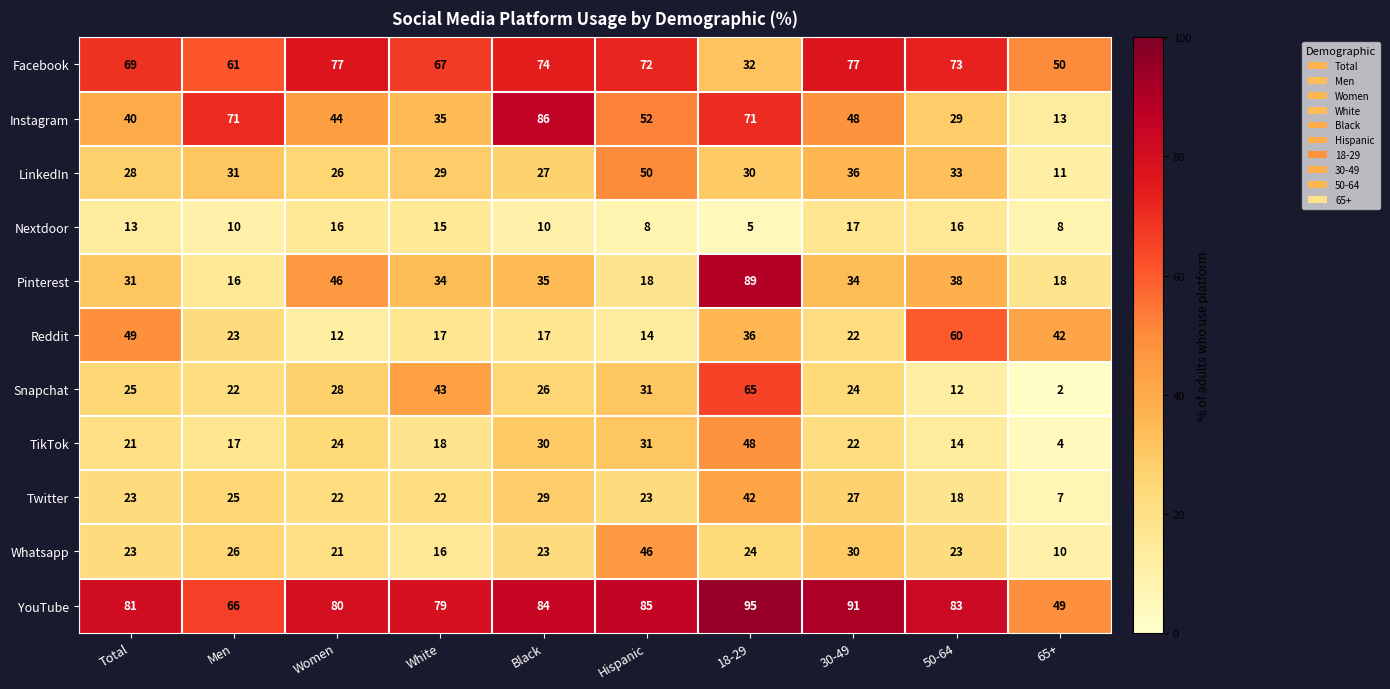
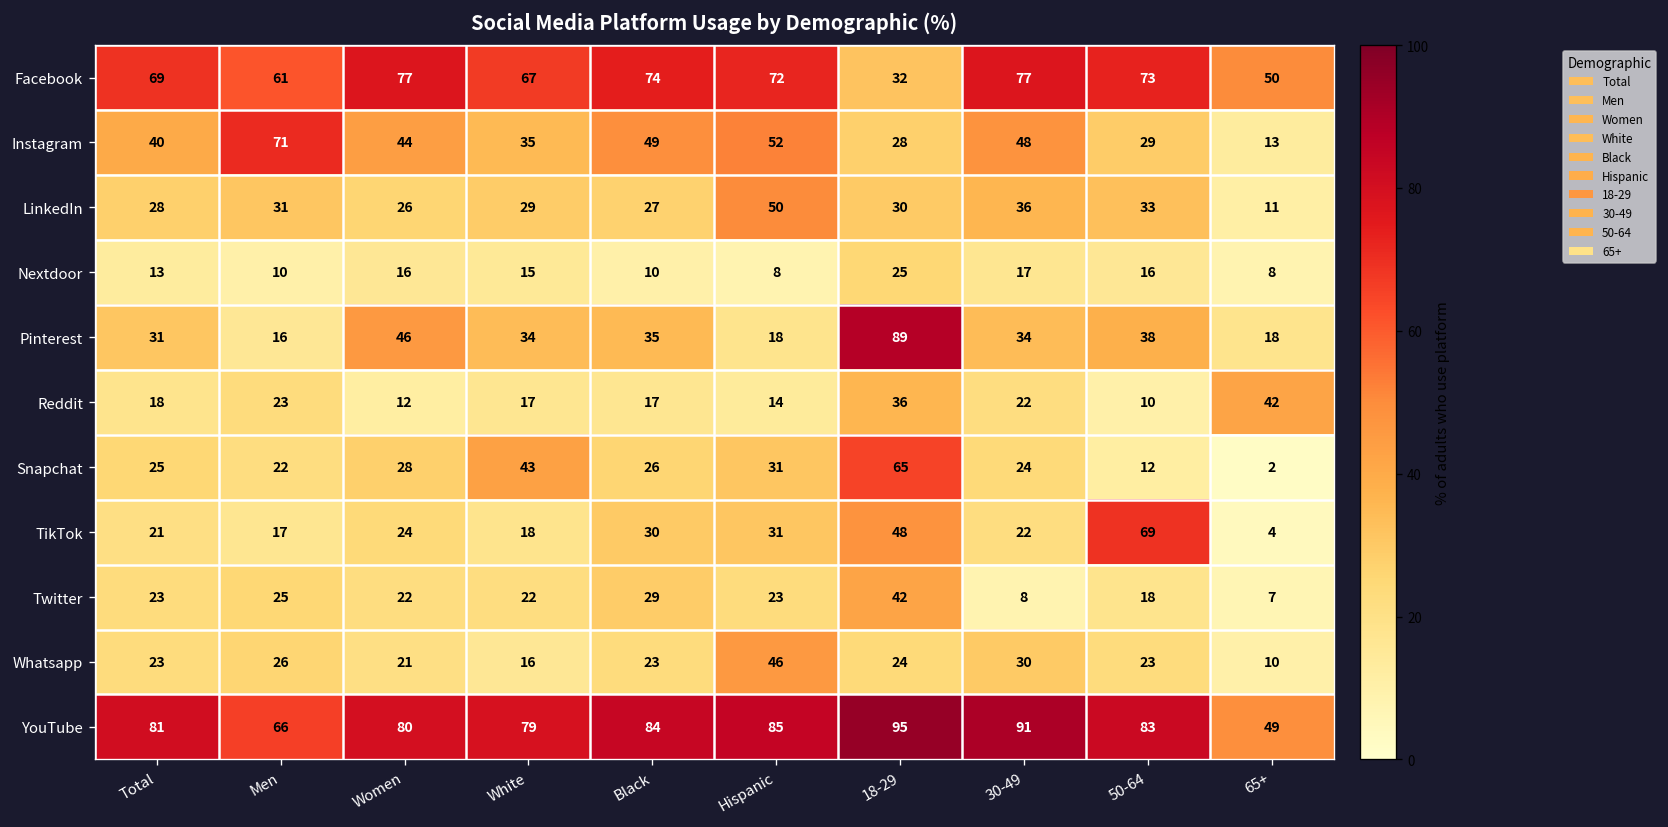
  {
    "Facebook": {
      "Total": 69,
      "Men": 61,
      "Women": 77,
      "White": 67,
      "Black": 74,
      "Hispanic": 72,
      "18-29": 32,
      "30-49": 77,
      "50-64": 73,
      "65+": 50
    },
    "Instagram": {
      "Total": 40,
      "Men": 71,
      "Women": 44,
      "White": 35,
-     "Black": 86,
+     "Black": 49,
      "Hispanic": 52,
-     "18-29": 71,
+     "18-29": 28,
      "30-49": 48,
      "50-64": 29,
      "65+": 13
    },
    "LinkedIn": {
      "Total": 28,
      "Men": 31,
      "Women": 26,
      "White": 29,
      "Black": 27,
      "Hispanic": 50,
      "18-29": 30,
      "30-49": 36,
      "50-64": 33,
      "65+": 11
    },
    "Nextdoor": {
      "Total": 13,
      "Men": 10,
      "Women": 16,
      "White": 15,
      "Black": 10,
      "Hispanic": 8,
-     "18-29": 5,
+     "18-29": 25,
      "30-49": 17,
      "50-64": 16,
      "65+": 8
    },
    "Pinterest": {
      "Total": 31,
      "Men": 16,
      "Women": 46,
      "White": 34,
      "Black": 35,
      "Hispanic": 18,
      "18-29": 89,
      "30-49": 34,
      "50-64": 38,
      "65+": 18
    },
    "Reddit": {
-     "Total": 49,
+     "Total": 18,
      "Men": 23,
      "Women": 12,
      "White": 17,
      "Black": 17,
      "Hispanic": 14,
      "18-29": 36,
      "30-49": 22,
-     "50-64": 60,
+     "50-64": 10,
      "65+": 42
    },
    "Snapchat": {
      "Total": 25,
      "Men": 22,
      "Women": 28,
      "White": 43,
      "Black": 26,
      "Hispanic": 31,
      "18-29": 65,
      "30-49": 24,
      "50-64": 12,
      "65+": 2
    },
    "TikTok": {
      "Total": 21,
      "Men": 17,
      "Women": 24,
      "White": 18,
      "Black": 30,
      "Hispanic": 31,
      "18-29": 48,
      "30-49": 22,
-     "50-64": 14,
+     "50-64": 69,
      "65+": 4
    },
    "Twitter": {
      "Total": 23,
      "Men": 25,
      "Women": 22,
      "White": 22,
      "Black": 29,
      "Hispanic": 23,
      "18-29": 42,
-     "30-49": 27,
+     "30-49": 8,
      "50-64": 18,
      "65+": 7
    },
    "Whatsapp": {
      "Total": 23,
      "Men": 26,
      "Women": 21,
      "White": 16,
      "Black": 23,
      "Hispanic": 46,
      "18-29": 24,
      "30-49": 30,
      "50-64": 23,
      "65+": 10
    },
    "YouTube": {
      "Total": 81,
      "Men": 66,
      "Women": 80,
      "White": 79,
      "Black": 84,
      "Hispanic": 85,
      "18-29": 95,
      "30-49": 91,
      "50-64": 83,
      "65+": 49
    }
  }
